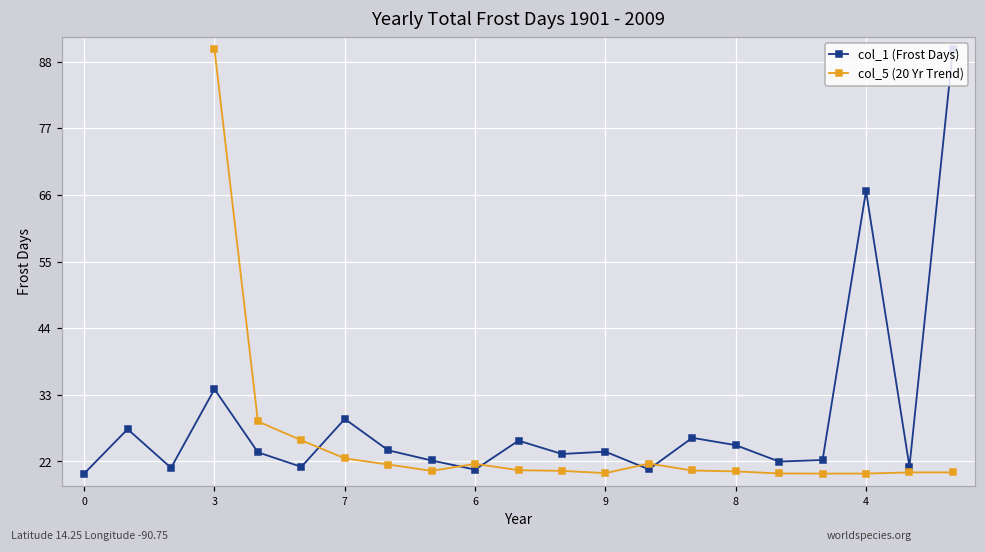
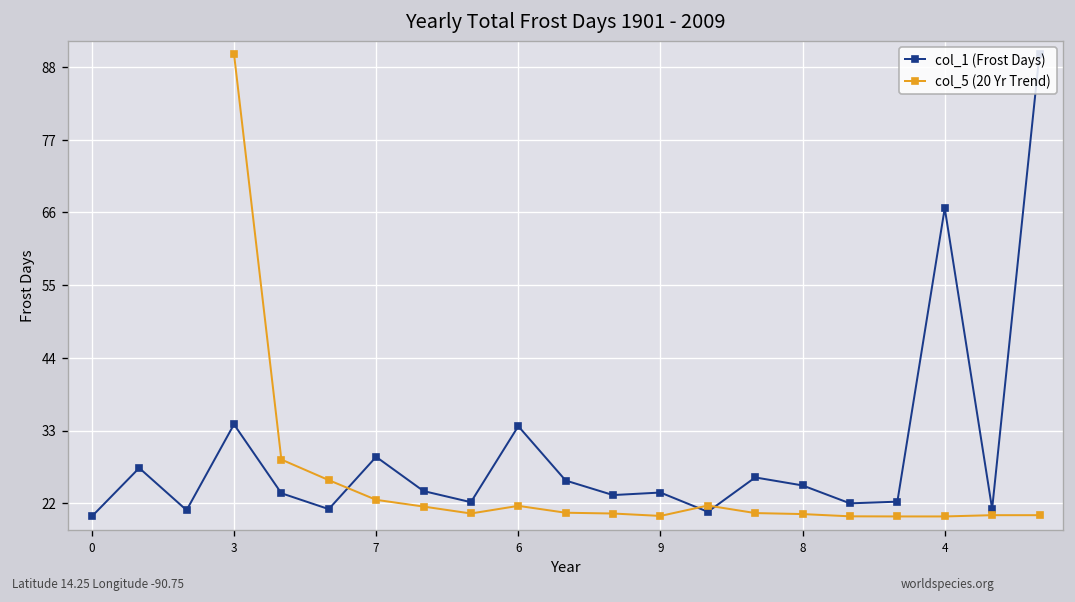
  {
    "col_1 (Frost Days)": {
      "0": 20,
      "3": 34,
-     "6": 21,
+     "6": 34,
      "9": 24
    },
    "col_5 (20 Yr Trend)": {
      "3": 90,
      "6": 22,
      "9": 20
    }
  }
